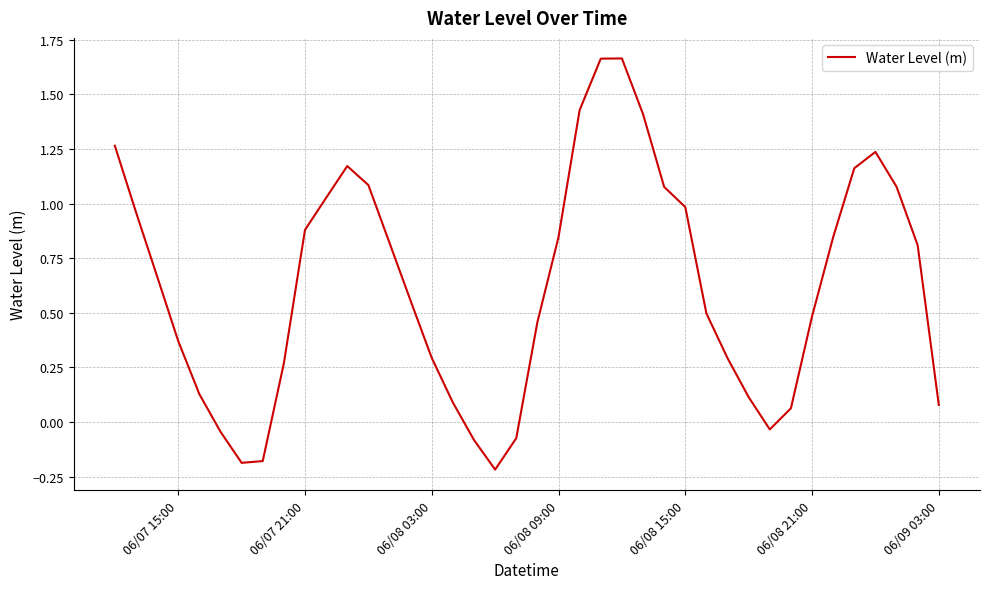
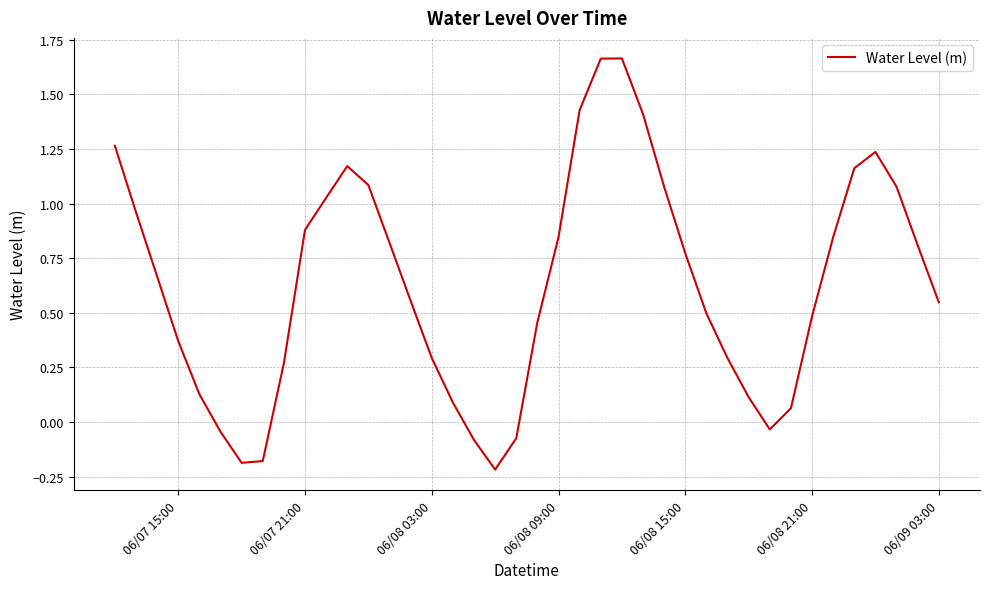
  {
    "06/07 15:00": 0.37,
    "06/07 21:00": 0.88,
    "06/08 03:00": 0.29,
    "06/08 09:00": 0.85,
-   "06/08 15:00": 0.98,
+   "06/08 15:00": 0.77,
    "06/08 21:00": 0.48,
-   "06/09 03:00": 0.08
+   "06/09 03:00": 0.55
  }
